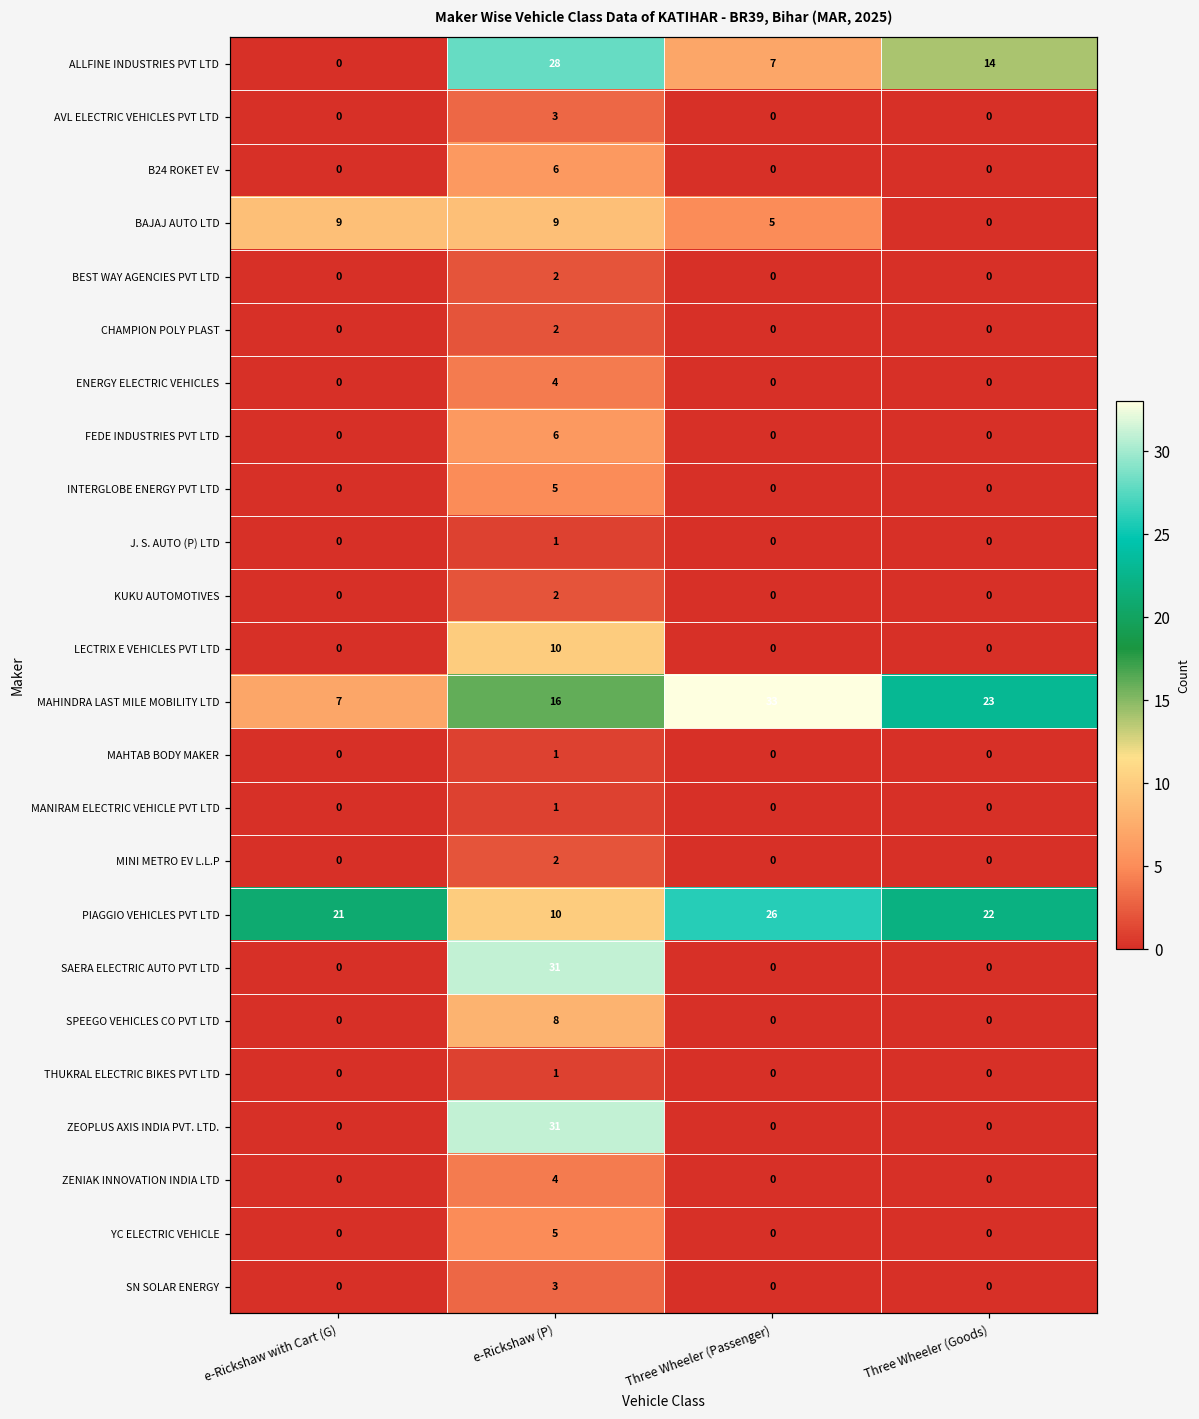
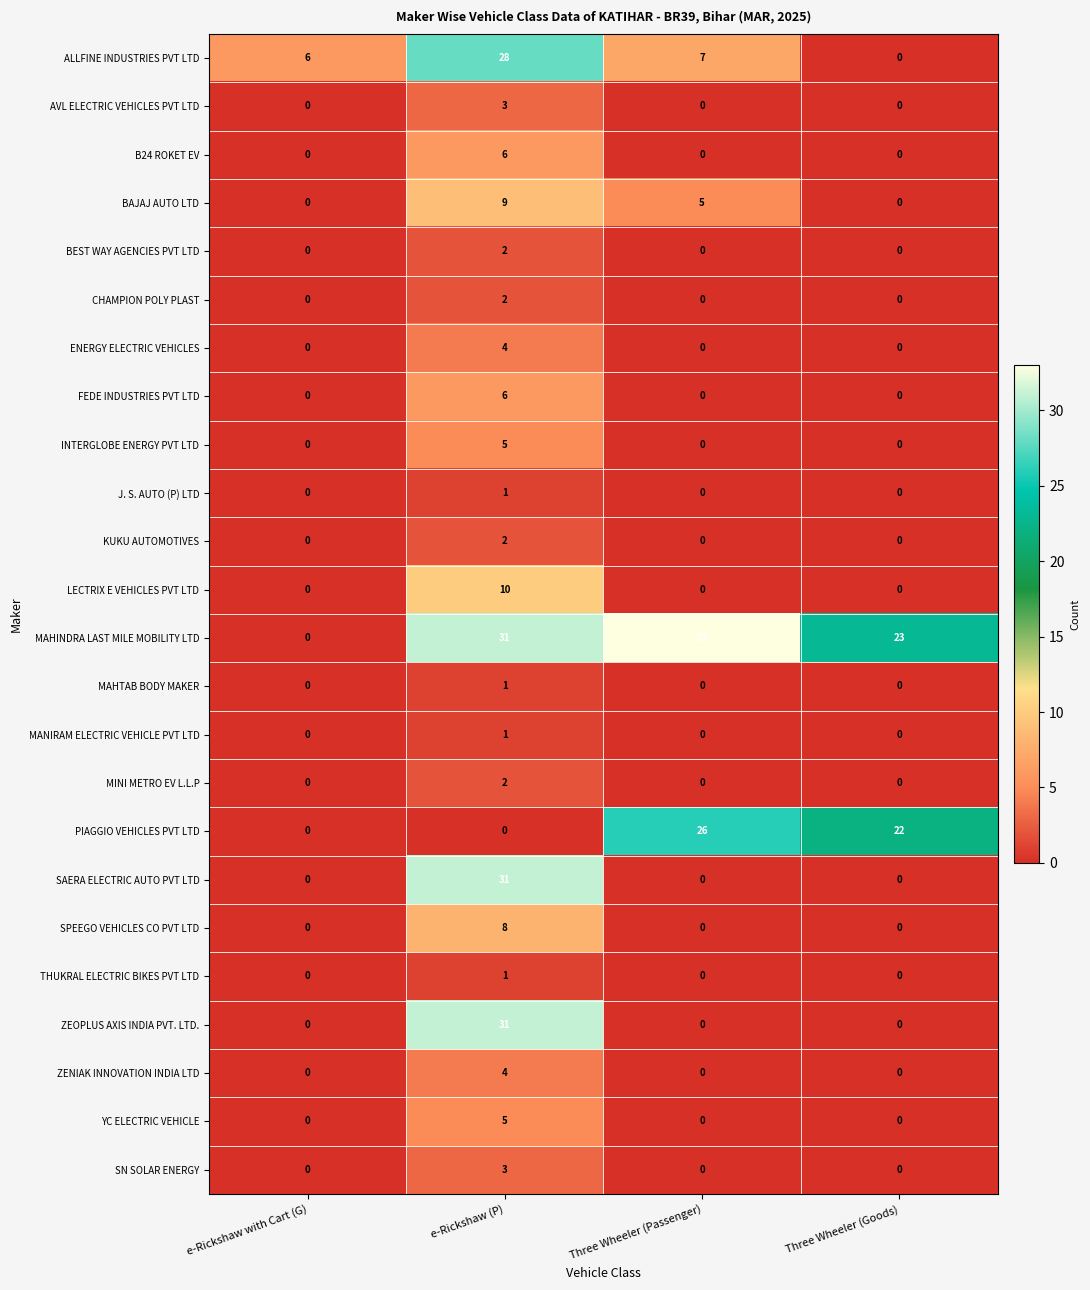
  {
    "ALLFINE INDUSTRIES PVT LTD": {
-     "e-Rickshaw with Cart (G)": 0,
+     "e-Rickshaw with Cart (G)": 6,
      "e-Rickshaw (P)": 28,
      "Three Wheeler (Passenger)": 7,
-     "Three Wheeler (Goods)": 14
+     "Three Wheeler (Goods)": 0
    },
    "AVL ELECTRIC VEHICLES PVT LTD": {
      "e-Rickshaw with Cart (G)": 0,
      "e-Rickshaw (P)": 3,
      "Three Wheeler (Passenger)": 0,
      "Three Wheeler (Goods)": 0
    },
    "B24 ROKET EV": {
      "e-Rickshaw with Cart (G)": 0,
      "e-Rickshaw (P)": 6,
      "Three Wheeler (Passenger)": 0,
      "Three Wheeler (Goods)": 0
    },
    "BAJAJ AUTO LTD": {
-     "e-Rickshaw with Cart (G)": 9,
+     "e-Rickshaw with Cart (G)": 0,
      "e-Rickshaw (P)": 9,
      "Three Wheeler (Passenger)": 5,
      "Three Wheeler (Goods)": 0
    },
    "BEST WAY AGENCIES PVT LTD": {
      "e-Rickshaw with Cart (G)": 0,
      "e-Rickshaw (P)": 2,
      "Three Wheeler (Passenger)": 0,
      "Three Wheeler (Goods)": 0
    },
    "CHAMPION POLY PLAST": {
      "e-Rickshaw with Cart (G)": 0,
      "e-Rickshaw (P)": 2,
      "Three Wheeler (Passenger)": 0,
      "Three Wheeler (Goods)": 0
    },
    "ENERGY ELECTRIC VEHICLES": {
      "e-Rickshaw with Cart (G)": 0,
      "e-Rickshaw (P)": 4,
      "Three Wheeler (Passenger)": 0,
      "Three Wheeler (Goods)": 0
    },
    "FEDE INDUSTRIES PVT LTD": {
      "e-Rickshaw with Cart (G)": 0,
      "e-Rickshaw (P)": 6,
      "Three Wheeler (Passenger)": 0,
      "Three Wheeler (Goods)": 0
    },
    "INTERGLOBE ENERGY PVT LTD": {
      "e-Rickshaw with Cart (G)": 0,
      "e-Rickshaw (P)": 5,
      "Three Wheeler (Passenger)": 0,
      "Three Wheeler (Goods)": 0
    },
    "J. S. AUTO (P) LTD": {
      "e-Rickshaw with Cart (G)": 0,
      "e-Rickshaw (P)": 1,
      "Three Wheeler (Passenger)": 0,
      "Three Wheeler (Goods)": 0
    },
    "KUKU AUTOMOTIVES": {
      "e-Rickshaw with Cart (G)": 0,
      "e-Rickshaw (P)": 2,
      "Three Wheeler (Passenger)": 0,
      "Three Wheeler (Goods)": 0
    },
    "LECTRIX E VEHICLES PVT LTD": {
      "e-Rickshaw with Cart (G)": 0,
      "e-Rickshaw (P)": 10,
      "Three Wheeler (Passenger)": 0,
      "Three Wheeler (Goods)": 0
    },
    "MAHINDRA LAST MILE MOBILITY LTD": {
-     "e-Rickshaw with Cart (G)": 7,
-     "e-Rickshaw (P)": 16,
+     "e-Rickshaw with Cart (G)": 0,
+     "e-Rickshaw (P)": 31,
      "Three Wheeler (Goods)": 23
    },
    "MAHTAB BODY MAKER": {
      "e-Rickshaw with Cart (G)": 0,
      "e-Rickshaw (P)": 1,
      "Three Wheeler (Passenger)": 0,
      "Three Wheeler (Goods)": 0
    },
    "MANIRAM ELECTRIC VEHICLE PVT LTD": {
      "e-Rickshaw with Cart (G)": 0,
      "e-Rickshaw (P)": 1,
      "Three Wheeler (Passenger)": 0,
      "Three Wheeler (Goods)": 0
    },
    "MINI METRO EV L.L.P": {
      "e-Rickshaw with Cart (G)": 0,
      "e-Rickshaw (P)": 2,
      "Three Wheeler (Passenger)": 0,
      "Three Wheeler (Goods)": 0
    },
    "PIAGGIO VEHICLES PVT LTD": {
-     "e-Rickshaw with Cart (G)": 21,
-     "e-Rickshaw (P)": 10,
+     "e-Rickshaw with Cart (G)": 0,
+     "e-Rickshaw (P)": 0,
      "Three Wheeler (Passenger)": 26,
      "Three Wheeler (Goods)": 22
    },
    "SAERA ELECTRIC AUTO PVT LTD": {
      "e-Rickshaw with Cart (G)": 0,
      "e-Rickshaw (P)": 31,
      "Three Wheeler (Passenger)": 0,
      "Three Wheeler (Goods)": 0
    },
    "SPEEGO VEHICLES CO PVT LTD": {
      "e-Rickshaw with Cart (G)": 0,
      "e-Rickshaw (P)": 8,
      "Three Wheeler (Passenger)": 0,
      "Three Wheeler (Goods)": 0
    },
    "THUKRAL ELECTRIC BIKES PVT LTD": {
      "e-Rickshaw with Cart (G)": 0,
      "e-Rickshaw (P)": 1,
      "Three Wheeler (Passenger)": 0,
      "Three Wheeler (Goods)": 0
    },
    "ZEOPLUS AXIS INDIA PVT. LTD.": {
      "e-Rickshaw with Cart (G)": 0,
      "e-Rickshaw (P)": 31,
      "Three Wheeler (Passenger)": 0,
      "Three Wheeler (Goods)": 0
    },
    "ZENIAK INNOVATION INDIA LTD": {
      "e-Rickshaw with Cart (G)": 0,
      "e-Rickshaw (P)": 4,
      "Three Wheeler (Passenger)": 0,
      "Three Wheeler (Goods)": 0
    },
    "YC ELECTRIC VEHICLE": {
      "e-Rickshaw with Cart (G)": 0,
      "e-Rickshaw (P)": 5,
      "Three Wheeler (Passenger)": 0,
      "Three Wheeler (Goods)": 0
    },
    "SN SOLAR ENERGY": {
      "e-Rickshaw with Cart (G)": 0,
      "e-Rickshaw (P)": 3,
      "Three Wheeler (Passenger)": 0,
      "Three Wheeler (Goods)": 0
    }
  }
